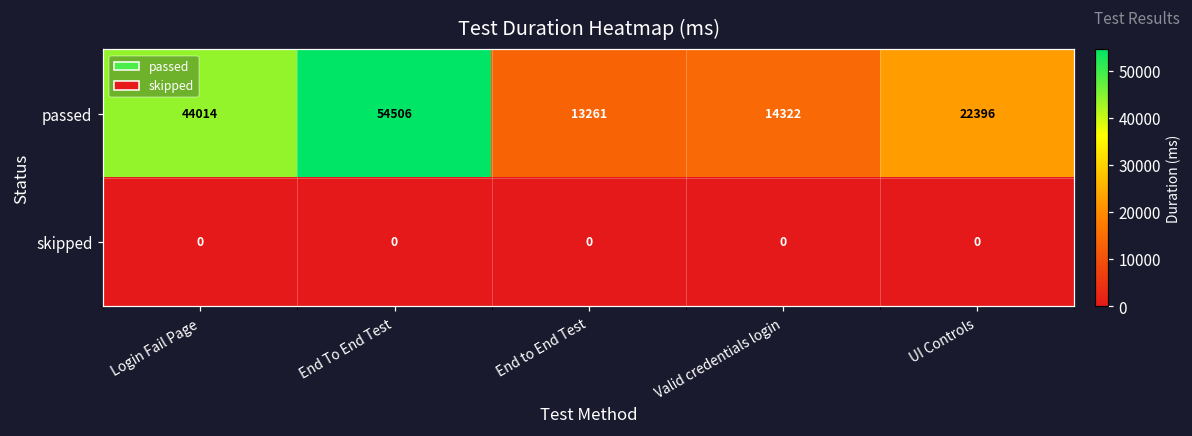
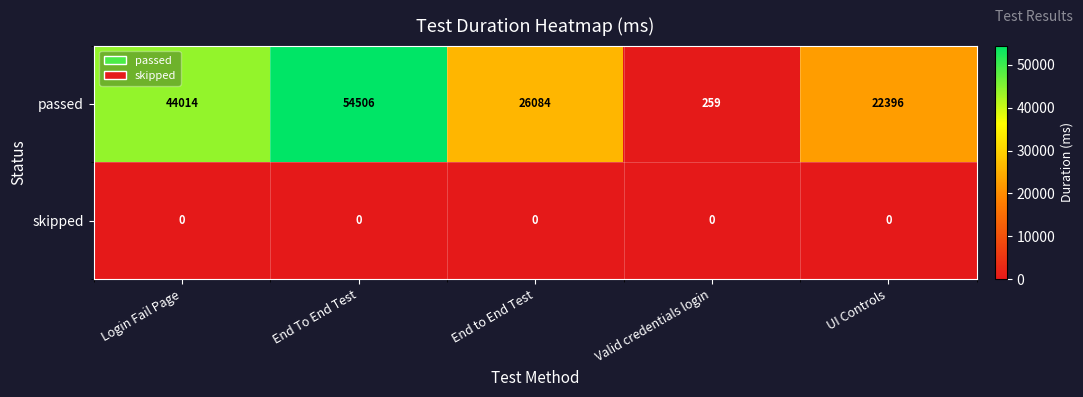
  {
    "passed": {
      "Login Fail Page": 44014,
      "End To End Test": 54506,
-     "End to End Test": 13261,
-     "Valid credentials login": 14322,
+     "End to End Test": 26084,
+     "Valid credentials login": 259,
      "UI Controls": 22396
    },
    "skipped": {
      "Login Fail Page": 0,
      "End To End Test": 0,
      "End to End Test": 0,
      "Valid credentials login": 0,
      "UI Controls": 0
    }
  }
